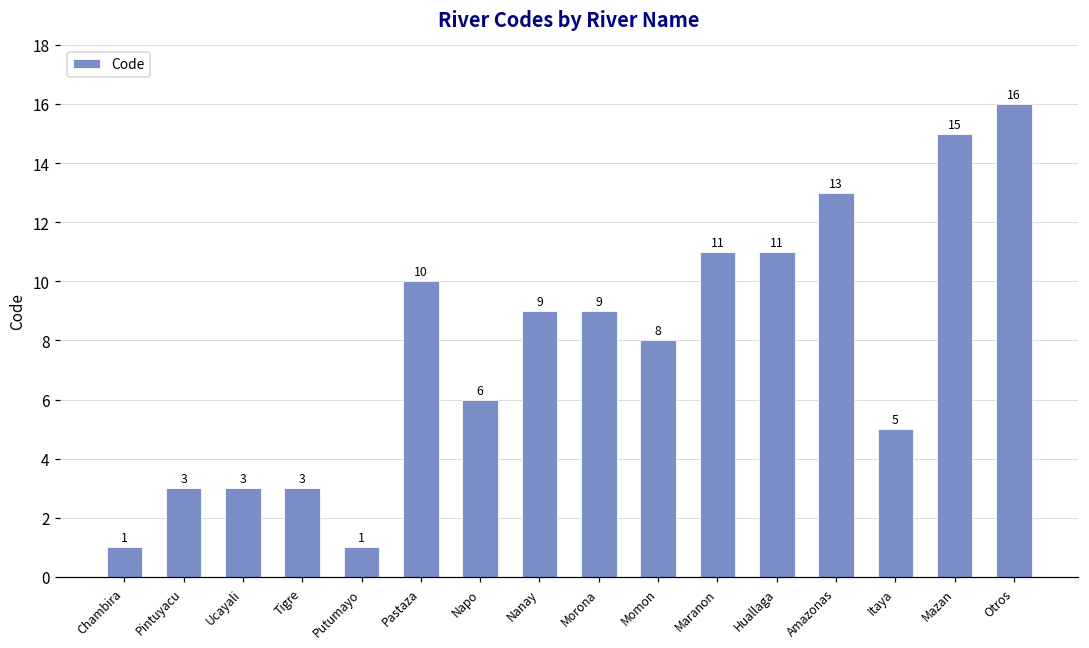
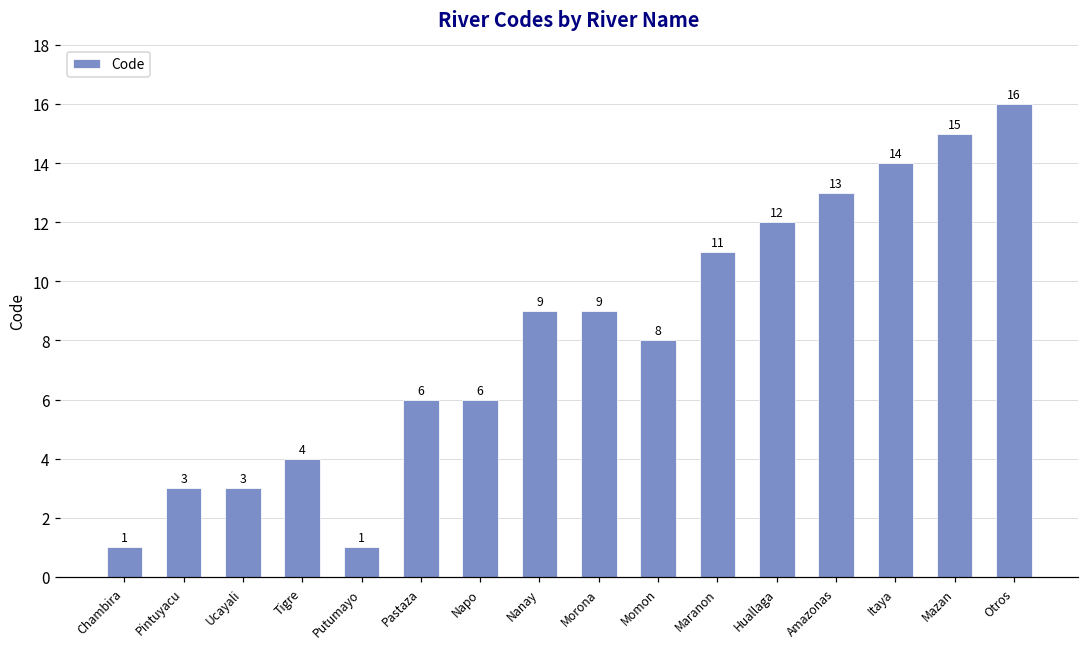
  {
    "Chambira": 1,
    "Pintuyacu": 3,
    "Ucayali": 3,
-   "Tigre": 3,
+   "Tigre": 4,
    "Putumayo": 1,
-   "Pastaza": 10,
+   "Pastaza": 6,
    "Napo": 6,
    "Nanay": 9,
    "Morona": 9,
    "Momon": 8,
    "Maranon": 11,
-   "Huallaga": 11,
+   "Huallaga": 12,
    "Amazonas": 13,
-   "Itaya": 5,
+   "Itaya": 14,
    "Mazan": 15,
    "Otros": 16
  }
